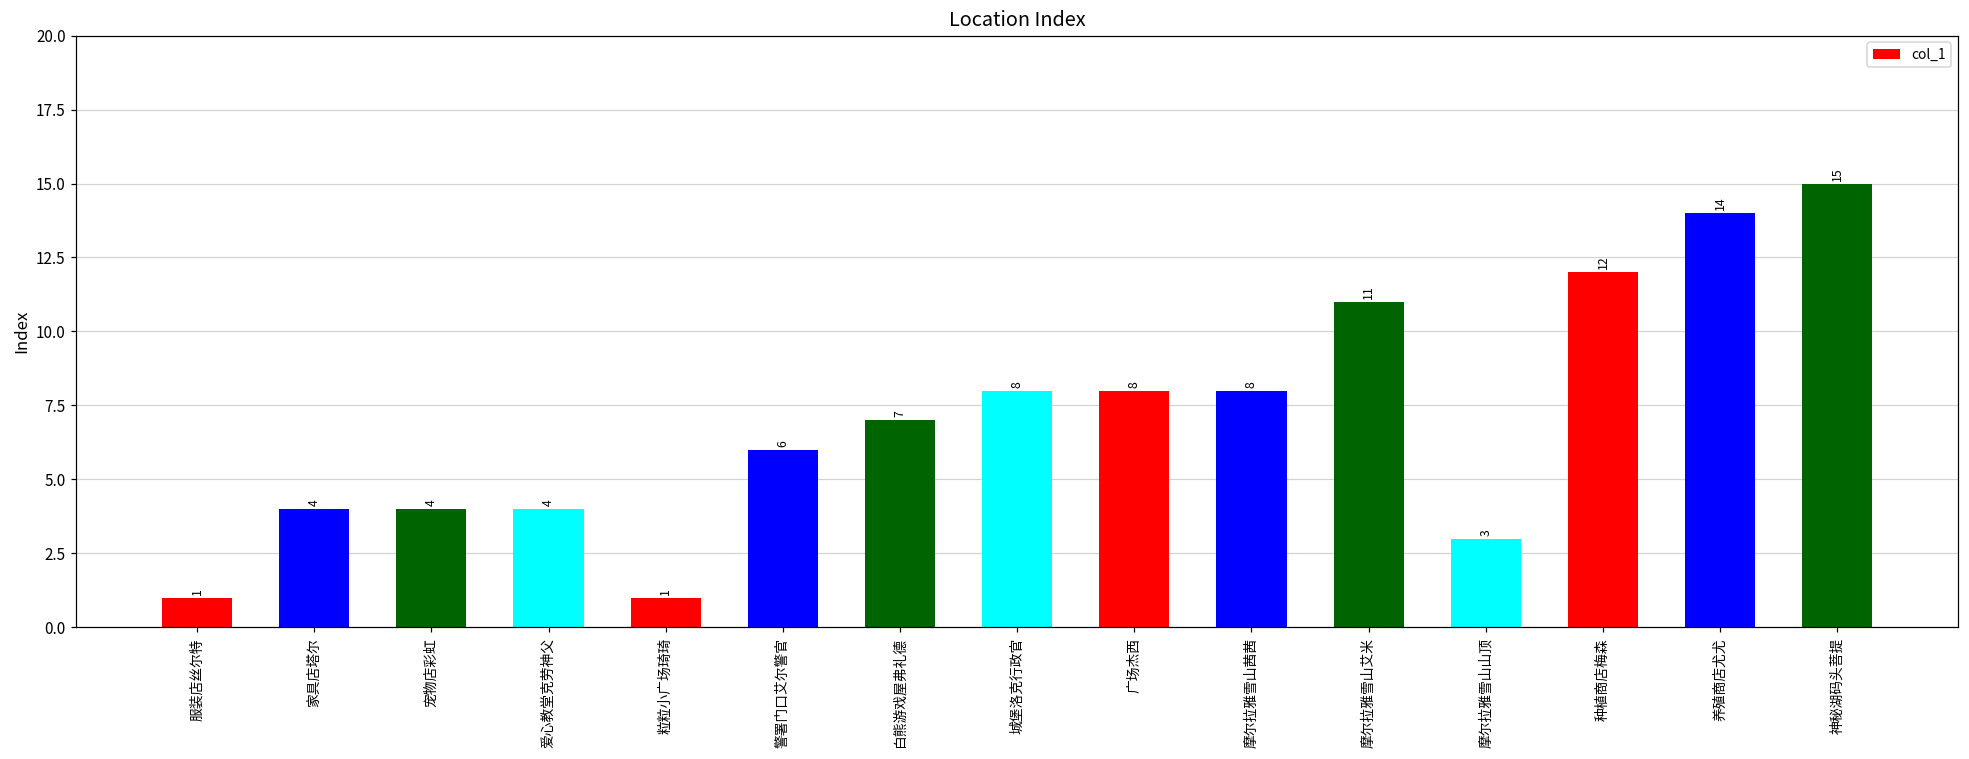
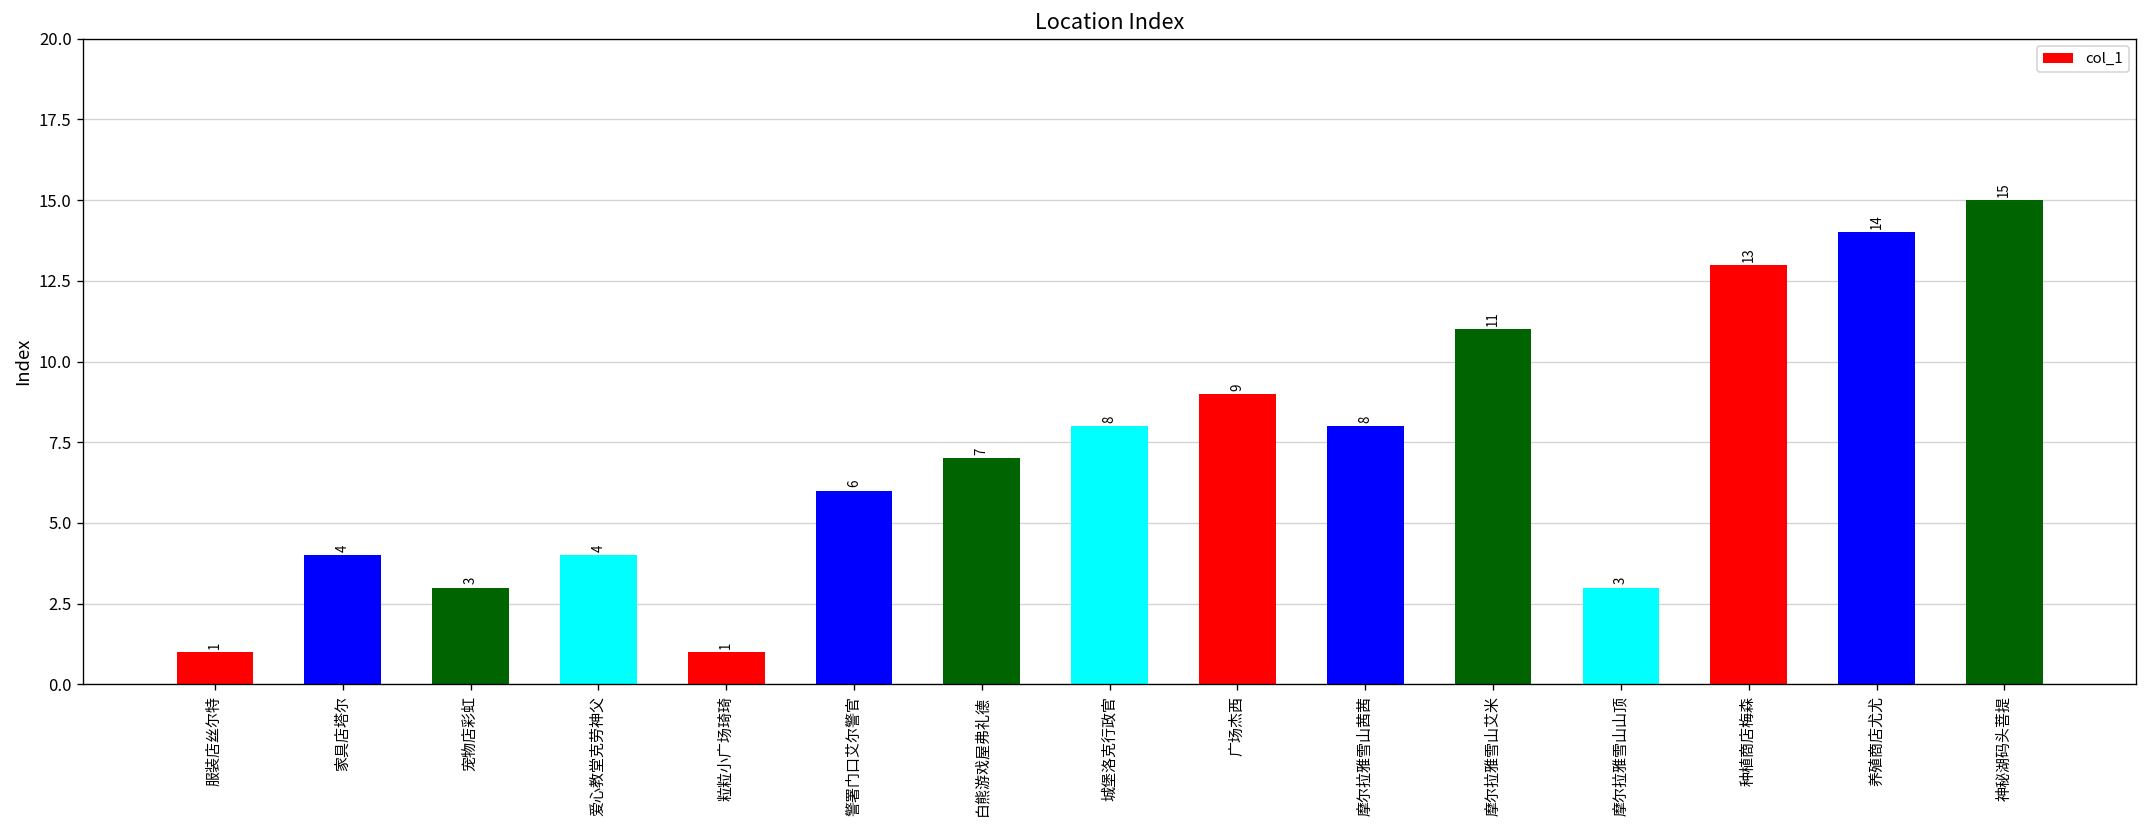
  {
    "服装店丝尔特": 1,
    "家具店塔尔": 4,
-   "宠物店彩虹": 4,
+   "宠物店彩虹": 3,
    "爱心教堂克劳神父": 4,
    "粒粒小广场琦琦": 1,
    "警署门口艾尔警官": 6,
    "白熊游戏屋弗礼德": 7,
    "城堡洛克行政官": 8,
-   "广场杰西": 8,
+   "广场杰西": 9,
    "摩尔拉雅雪山茜茜": 8,
    "摩尔拉雅雪山艾米": 11,
    "摩尔拉雅雪山山顶": 3,
-   "种植商店梅森": 12,
+   "种植商店梅森": 13,
    "养殖商店尤尤": 14,
    "神秘湖码头菩提": 15
  }
